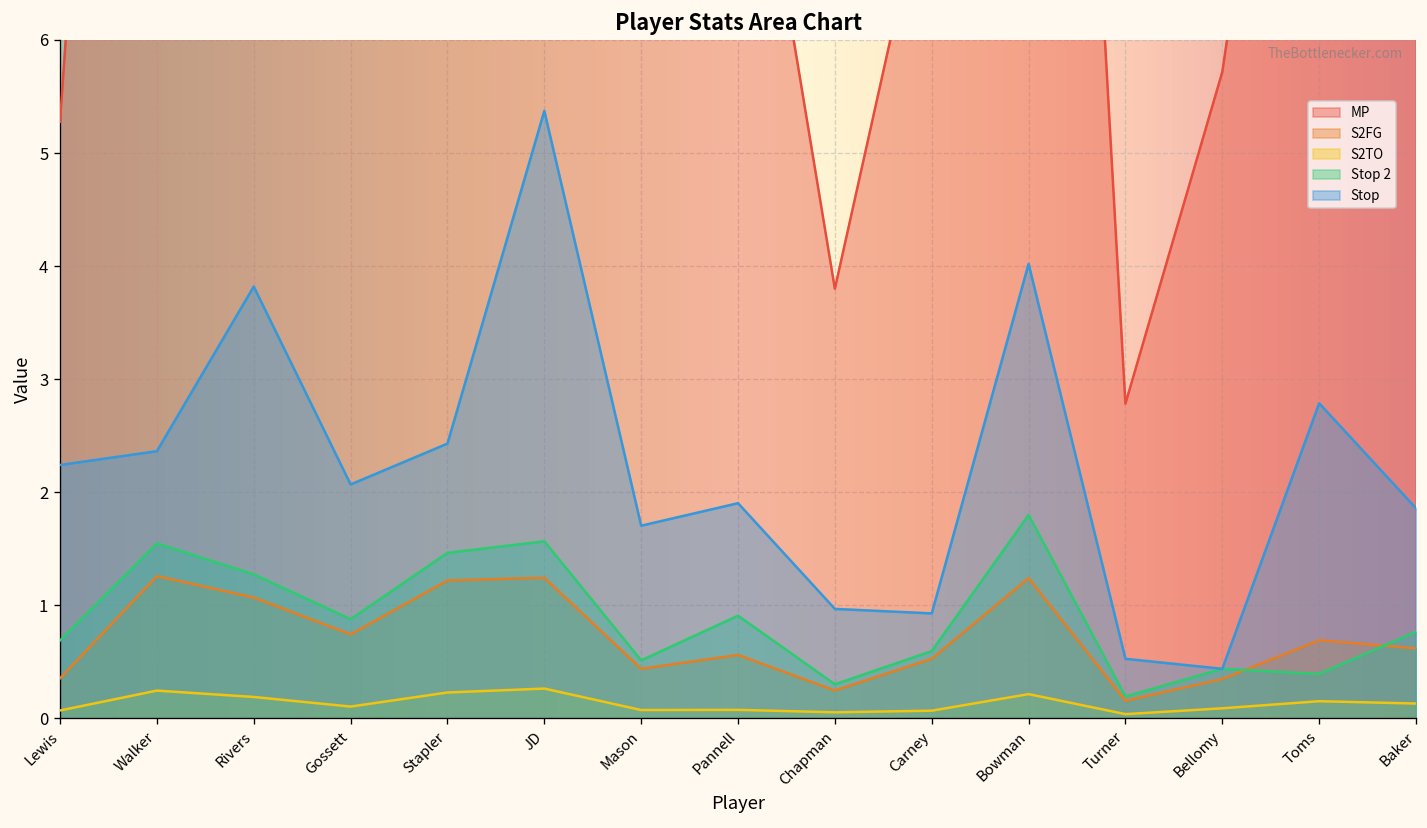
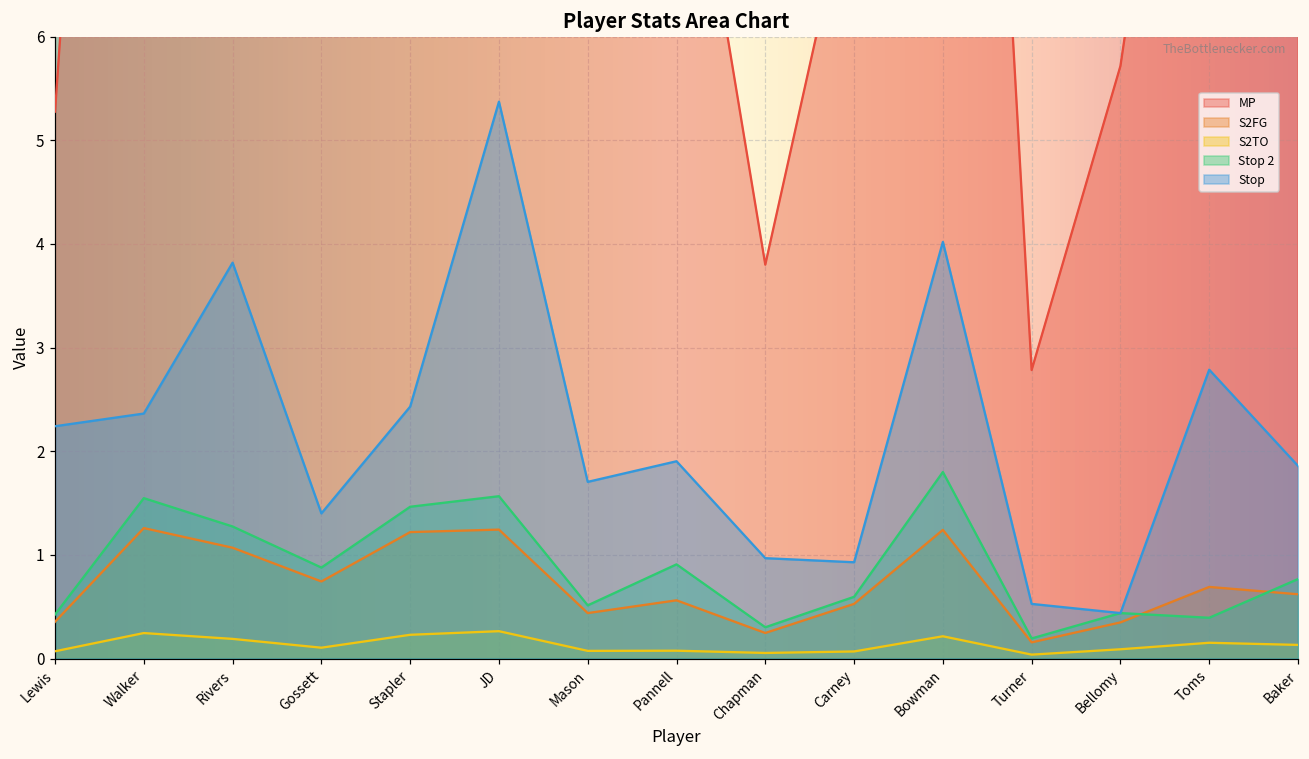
  {
    "Stop 2": {
-     "Lewis": 0.7,
+     "Lewis": 0.4,
      "Walker": 1.5,
      "Rivers": 1.3,
      "Gossett": 0.9,
      "Stapler": 1.5,
      "JD": 1.6,
      "Mason": 0.5,
      "Pannell": 0.9,
      "Chapman": 0.3,
      "Carney": 0.6,
      "Bowman": 1.8,
      "Turner": 0.2,
      "Toms": 0.4,
      "Baker": 0.8
    },
    "Stop": {
      "Lewis": 2.2,
      "Walker": 2.4,
      "Rivers": 3.8,
-     "Gossett": 2.1,
+     "Gossett": 1.4,
      "Stapler": 2.4,
      "JD": 5.4,
      "Mason": 1.7,
      "Pannell": 1.9,
      "Chapman": 1.0,
      "Carney": 0.9,
      "Bowman": 4.0,
      "Turner": 0.5,
      "Toms": 2.8,
      "Baker": 1.9
    }
  }
